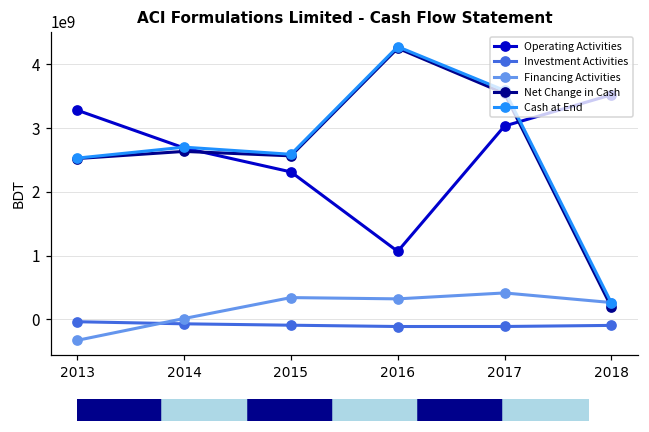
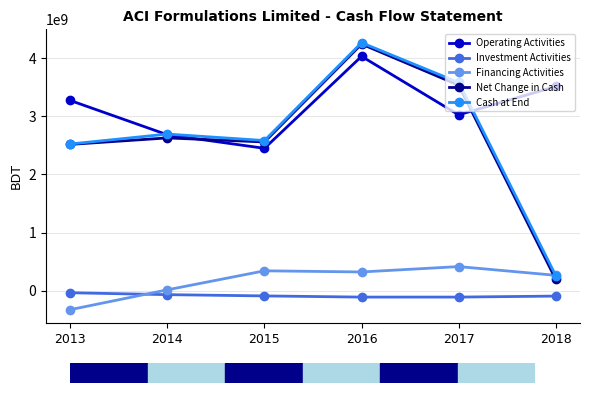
  {
    "Operating Activities": {
      "2013": 3300000000,
-     "2015": 2300000000,
-     "2016": 1100000000,
+     "2015": 2500000000,
+     "2016": 4000000000,
      "2017": 3000000000
    },
    "Net Change in Cash": {
      "2014": 2600000000,
      "2018": 200000000
    }
  }
